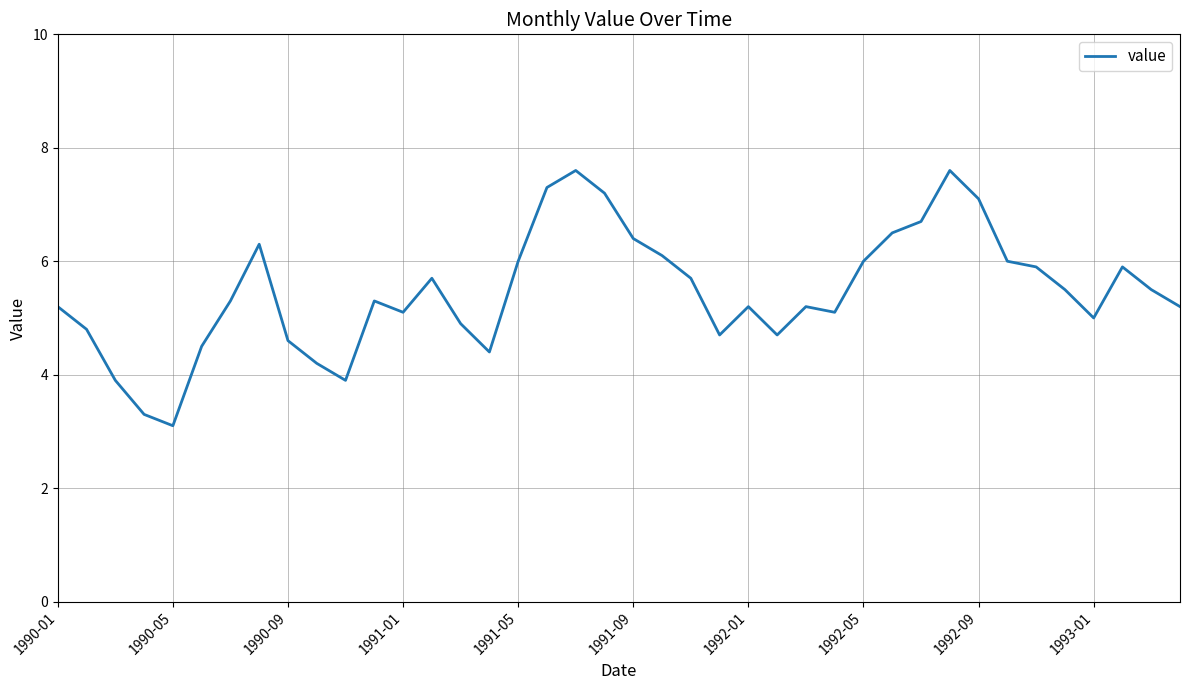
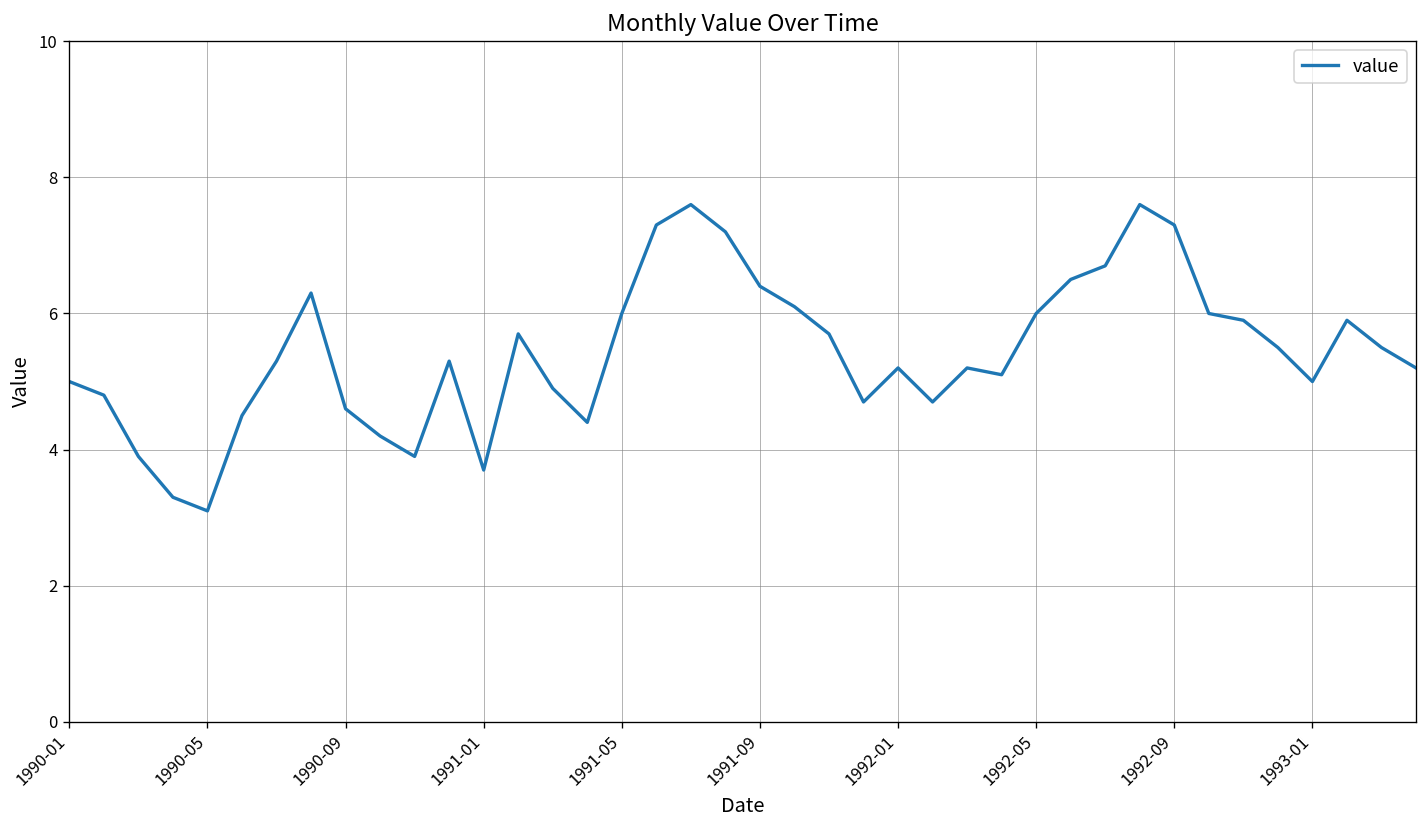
  {
-   "1990-01": 5.2,
+   "1990-01": 5.0,
    "1990-05": 3.1,
    "1990-09": 4.6,
-   "1991-01": 5.1,
+   "1991-01": 3.7,
    "1991-05": 6.0,
    "1991-09": 6.4,
    "1992-01": 5.2,
    "1992-05": 6.0,
-   "1992-09": 7.1,
+   "1992-09": 7.3,
    "1993-01": 5.0
  }
